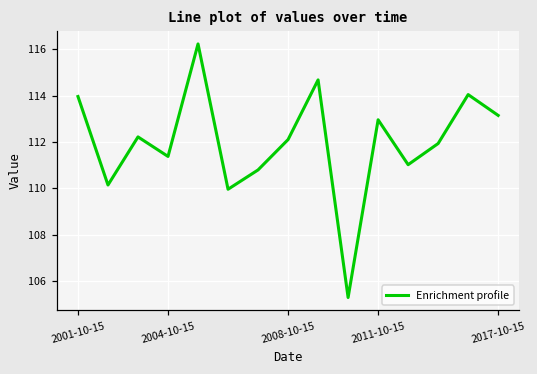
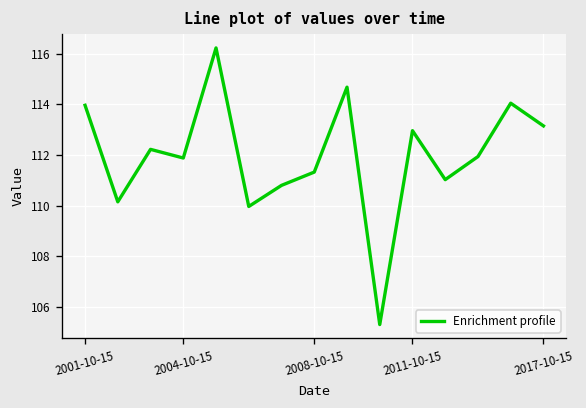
  {
    "2001-10-15": 114.0,
-   "2004-10-15": 111.4,
-   "2008-10-15": 112.1,
+   "2004-10-15": 111.9,
+   "2008-10-15": 111.3,
    "2011-10-15": 113.0,
    "2017-10-15": 113.1
  }
